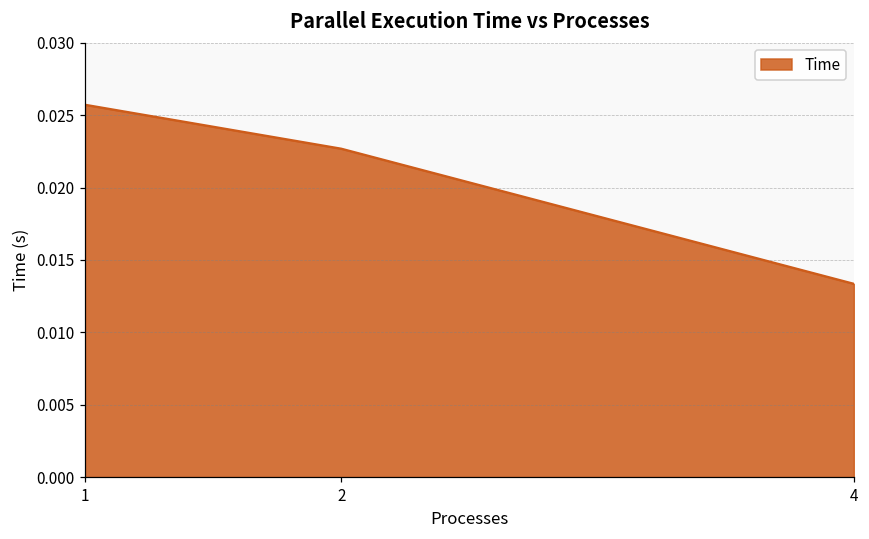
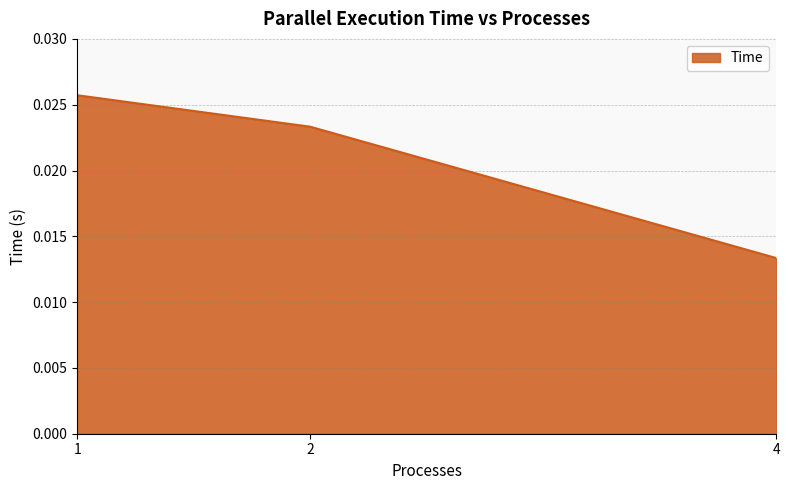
  {
    "1": 0.0257,
-   "2": 0.0227,
+   "2": 0.0233,
    "4": 0.0134
  }
